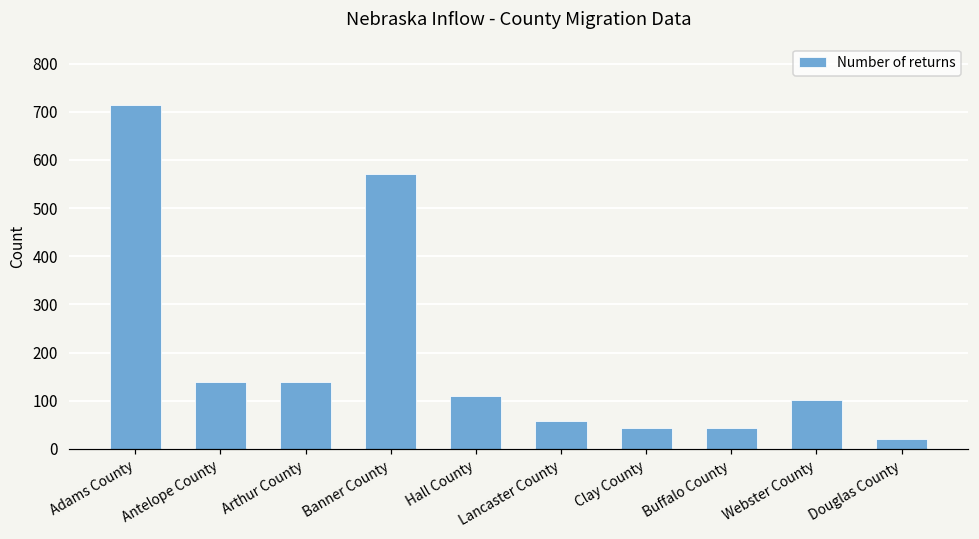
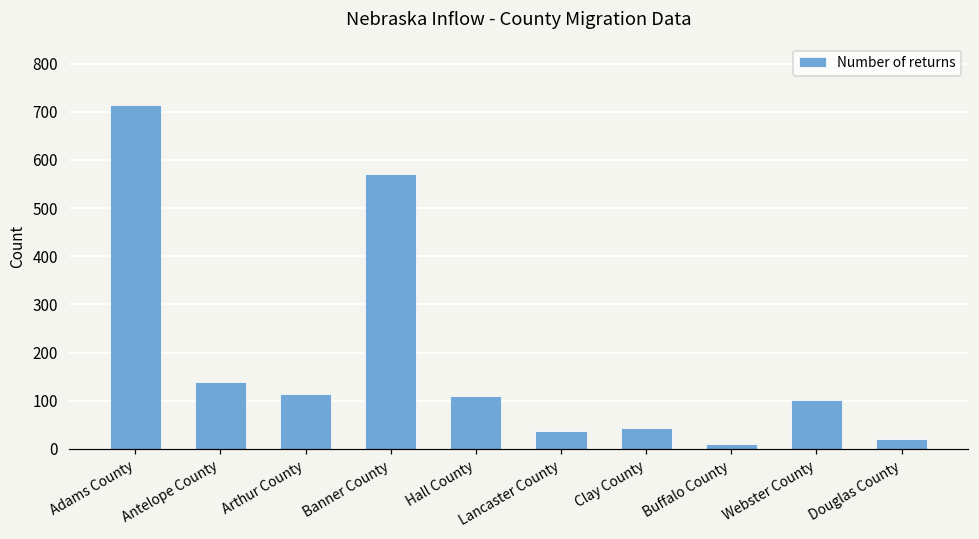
  {
    "Adams County": 710,
    "Antelope County": 140,
-   "Arthur County": 140,
+   "Arthur County": 110,
    "Banner County": 570,
    "Hall County": 110,
-   "Lancaster County": 60,
+   "Lancaster County": 40,
    "Clay County": 40,
-   "Buffalo County": 40,
+   "Buffalo County": 10,
    "Webster County": 100,
    "Douglas County": 20
  }
